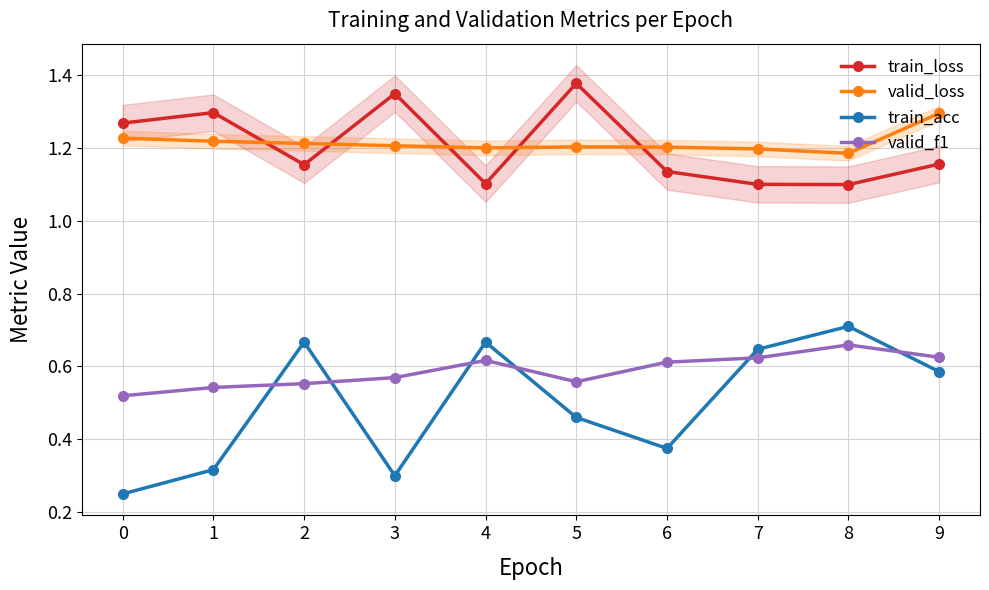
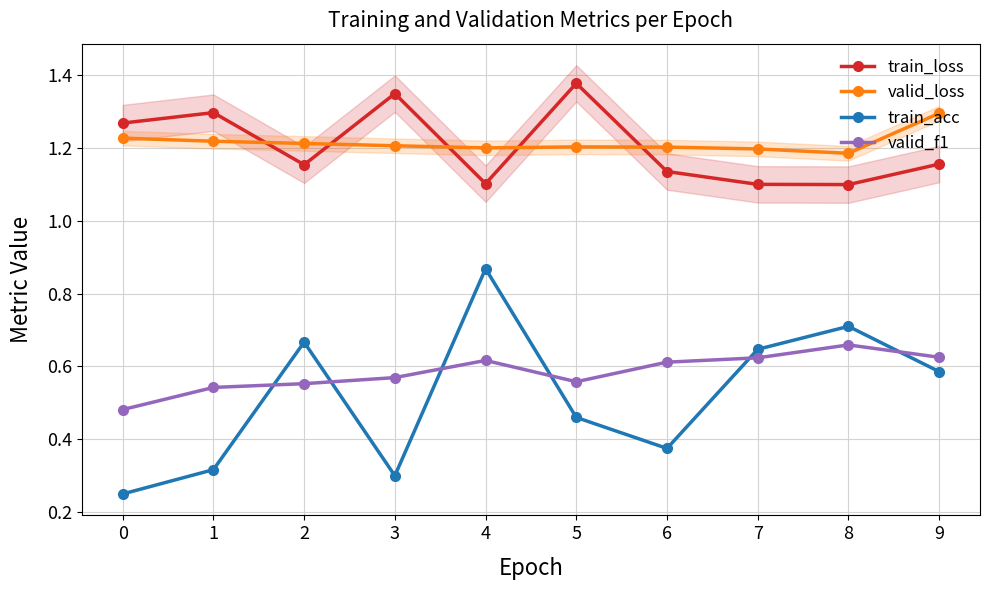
  {
    "train_acc": {
      "0": 0.25,
      "1": 0.32,
      "2": 0.67,
      "3": 0.30,
-     "4": 0.67,
+     "4": 0.87,
      "5": 0.46,
      "6": 0.38,
      "7": 0.65,
      "8": 0.71,
      "9": 0.59
    },
    "valid_f1": {
-     "0": 0.52,
+     "0": 0.48,
      "1": 0.54,
      "2": 0.55,
      "3": 0.57,
      "4": 0.62,
      "5": 0.56,
      "6": 0.61,
      "7": 0.62,
      "8": 0.66,
      "9": 0.63
    }
  }
